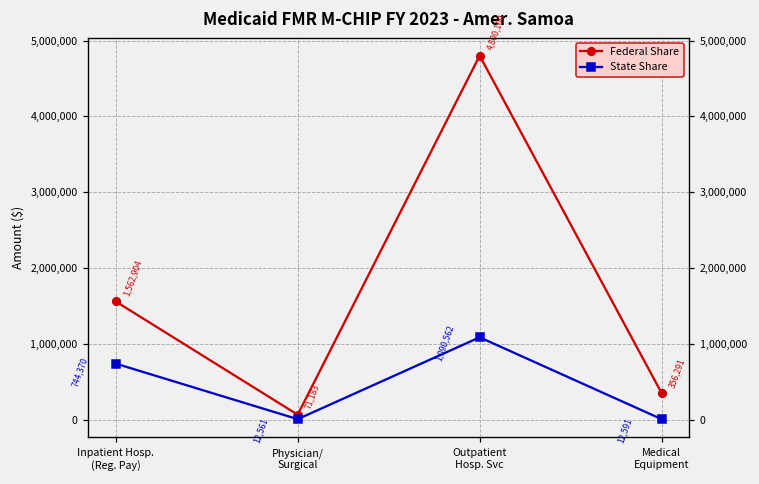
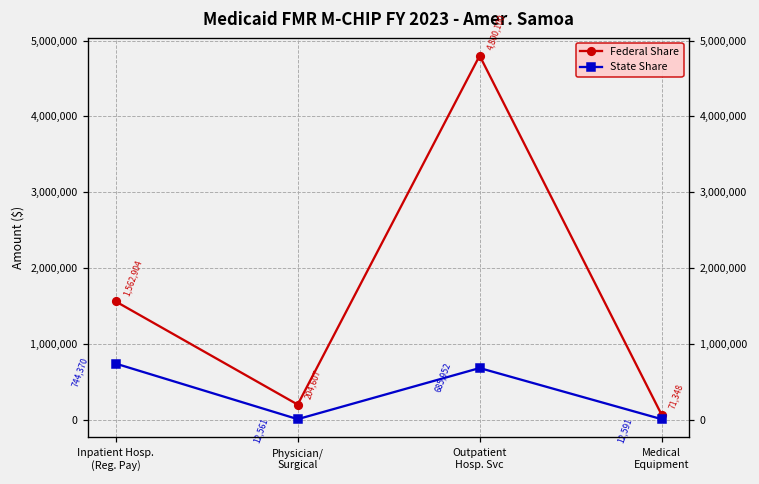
  {
    "Federal Share": {
      "Inpatient Hosp. (Reg. Pay)": "1,562,904",
-     "Physician/ Surgical": "71,183",
+     "Physician/ Surgical": "204,607",
      "Outpatient Hosp. Svc": "4,800,100",
-     "Medical Equipment": "356,291"
+     "Medical Equipment": "71,348"
    },
    "State Share": {
      "Inpatient Hosp. (Reg. Pay)": "744,370",
-     "Outpatient Hosp. Svc": "1,090,562"
+     "Outpatient Hosp. Svc": "685,952"
    }
  }
